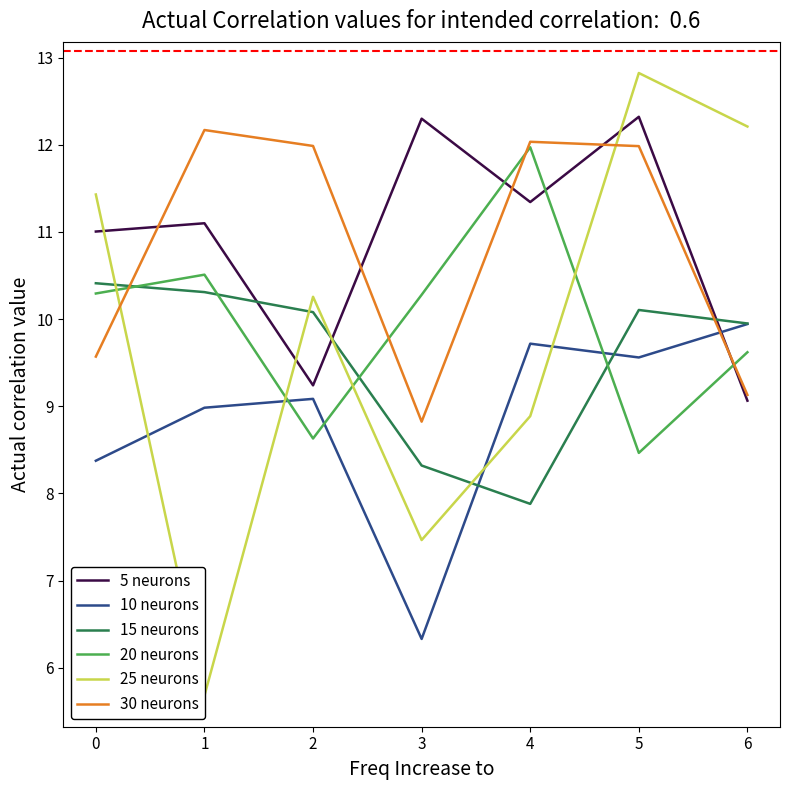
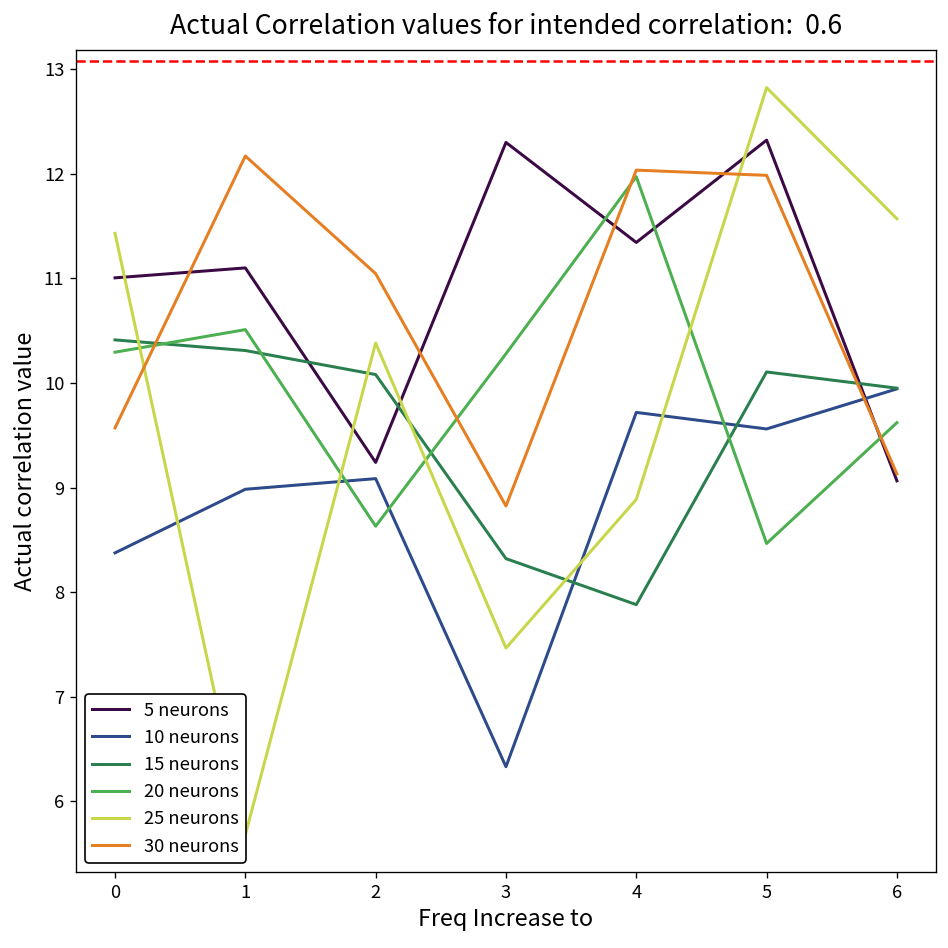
  {
    "5 neurons": {
      "0": 11.0,
      "1": 11.1,
      "2": 9.2,
      "3": 12.3,
      "4": 11.3,
      "5": 12.3,
      "6": 9.1
    },
    "10 neurons": {
      "0": 8.4,
      "1": 9.0,
      "2": 9.1,
      "3": 6.3,
      "4": 9.7,
      "5": 9.6
    },
    "25 neurons": {
      "0": 11.4,
-     "2": 10.3,
+     "2": 10.4,
      "3": 7.5,
      "4": 8.9,
      "5": 12.8,
-     "6": 12.2
+     "6": 11.6
    },
    "30 neurons": {
      "0": 9.6,
      "1": 12.2,
-     "2": 12.0,
+     "2": 11.0,
      "3": 8.8,
      "4": 12.0,
      "5": 12.0,
      "6": 9.1
    }
  }
